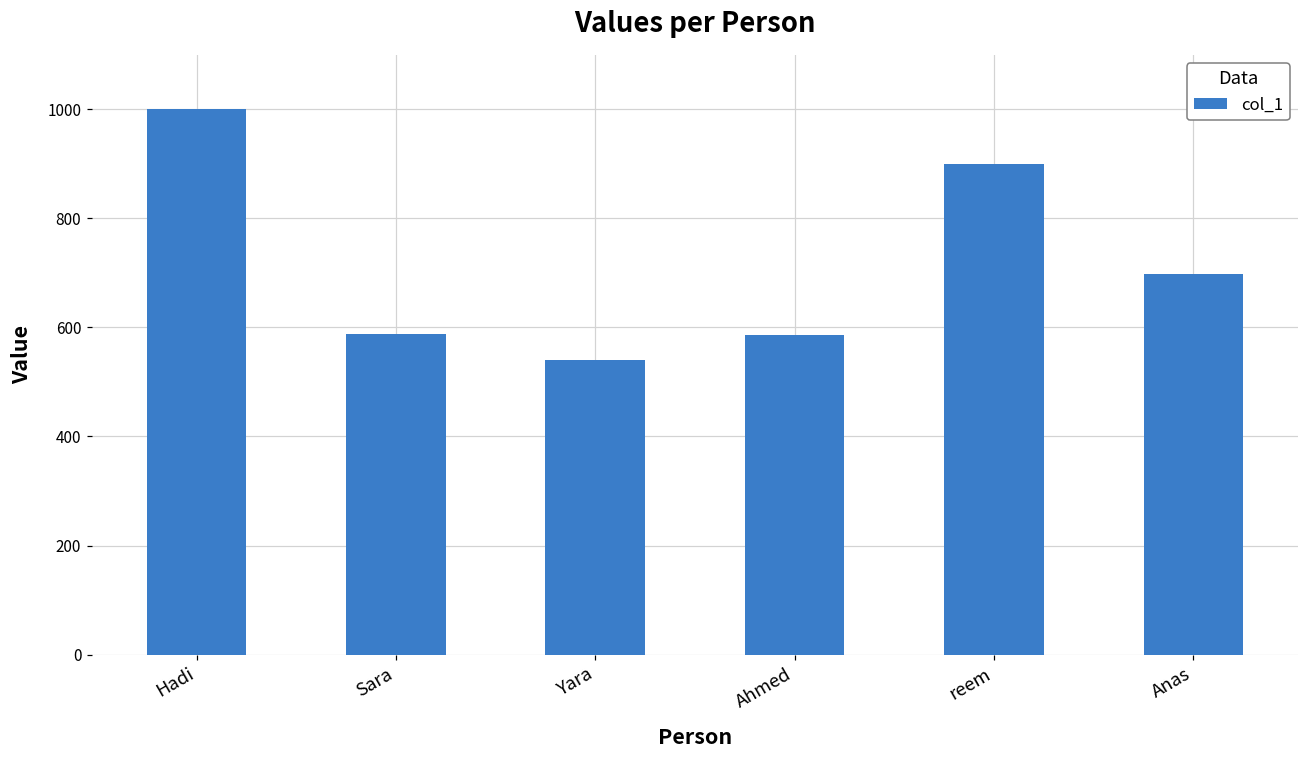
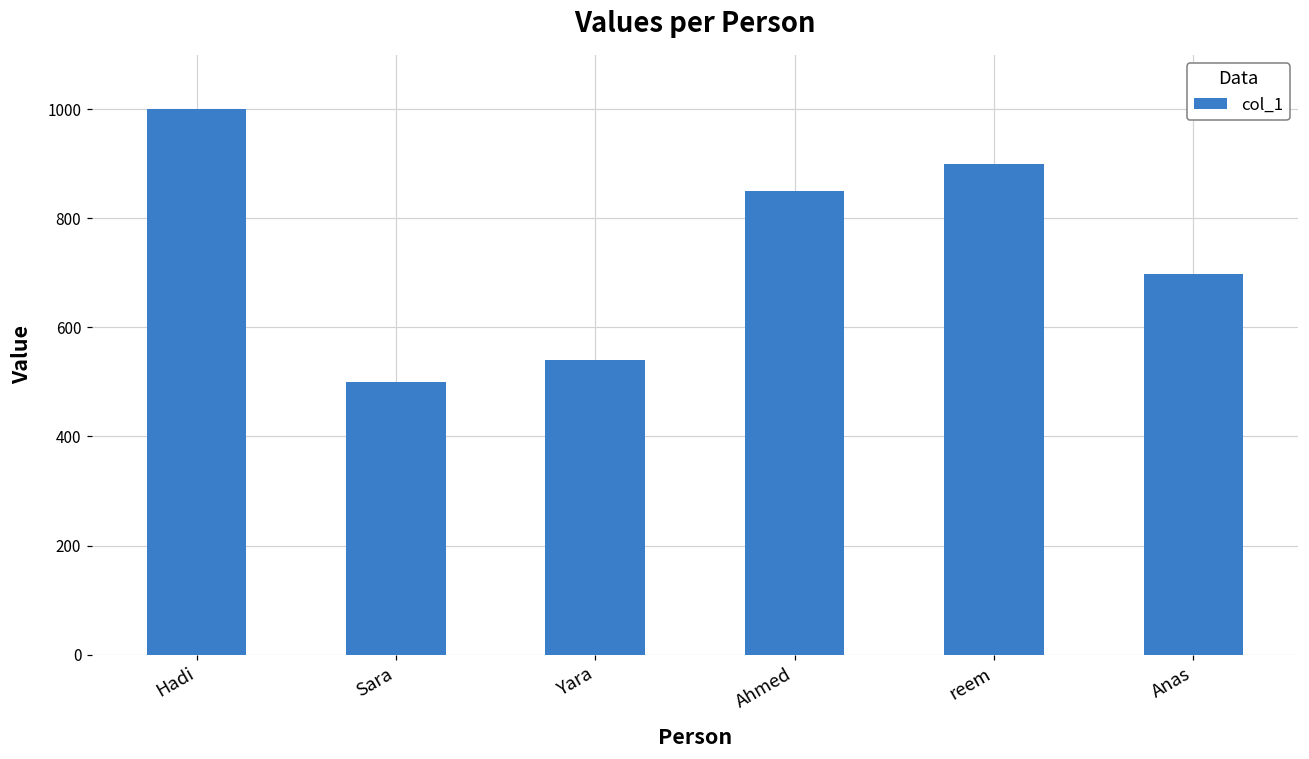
  {
    "Hadi": 1000,
-   "Sara": 590,
+   "Sara": 500,
    "Yara": 540,
-   "Ahmed": 590,
+   "Ahmed": 850,
    "reem": 900,
    "Anas": 700
  }
